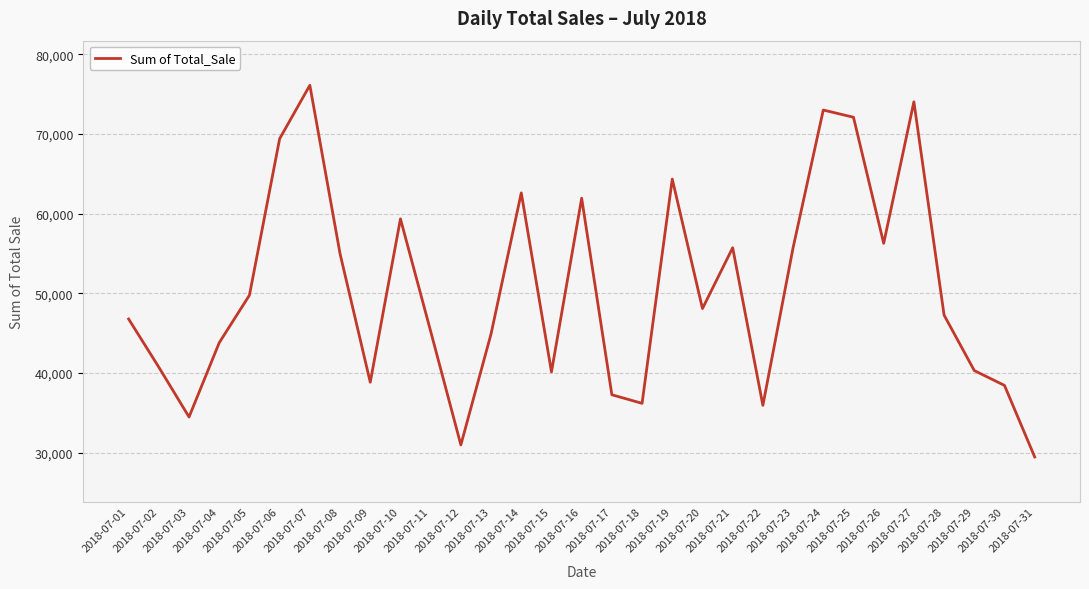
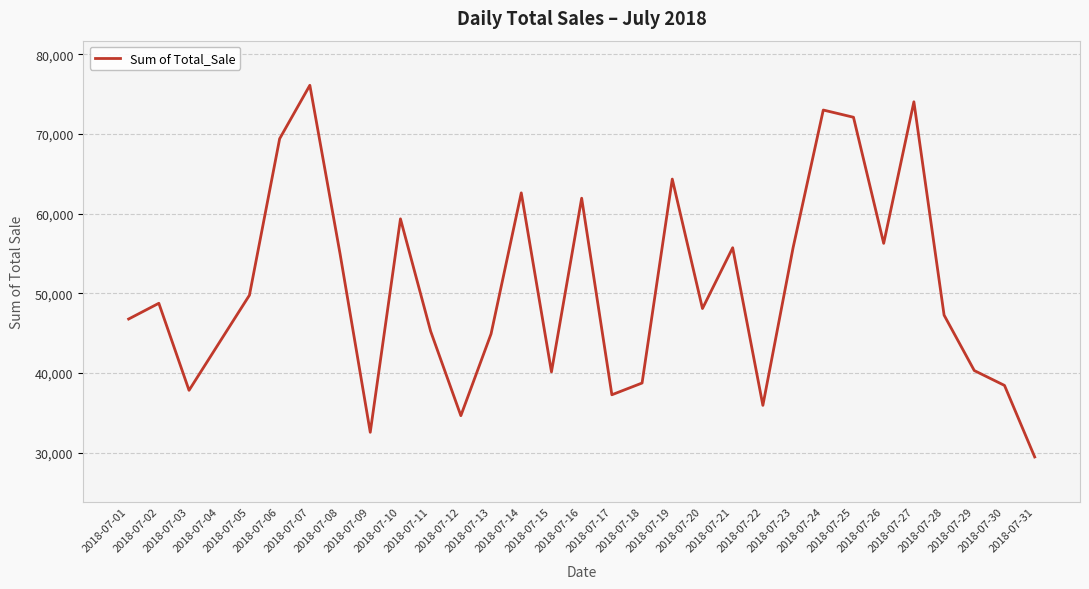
  {
    "2018-07-01": "47,000",
-   "2018-07-02": "41,000",
-   "2018-07-03": "34,000",
+   "2018-07-02": "49,000",
+   "2018-07-03": "38,000",
    "2018-07-04": "44,000",
    "2018-07-05": "50,000",
    "2018-07-06": "69,000",
    "2018-07-07": "76,000",
    "2018-07-08": "55,000",
-   "2018-07-09": "39,000",
+   "2018-07-09": "33,000",
    "2018-07-10": "59,000",
    "2018-07-11": "45,000",
-   "2018-07-12": "31,000",
+   "2018-07-12": "35,000",
    "2018-07-13": "45,000",
    "2018-07-14": "63,000",
    "2018-07-15": "40,000",
    "2018-07-16": "62,000",
    "2018-07-17": "37,000",
-   "2018-07-18": "36,000",
+   "2018-07-18": "39,000",
    "2018-07-19": "64,000",
    "2018-07-20": "48,000",
    "2018-07-21": "56,000",
    "2018-07-22": "36,000",
    "2018-07-23": "56,000",
    "2018-07-24": "73,000",
    "2018-07-25": "72,000",
    "2018-07-26": "56,000",
    "2018-07-27": "74,000",
    "2018-07-28": "47,000",
    "2018-07-29": "40,000",
    "2018-07-30": "38,000",
    "2018-07-31": "29,000"
  }
